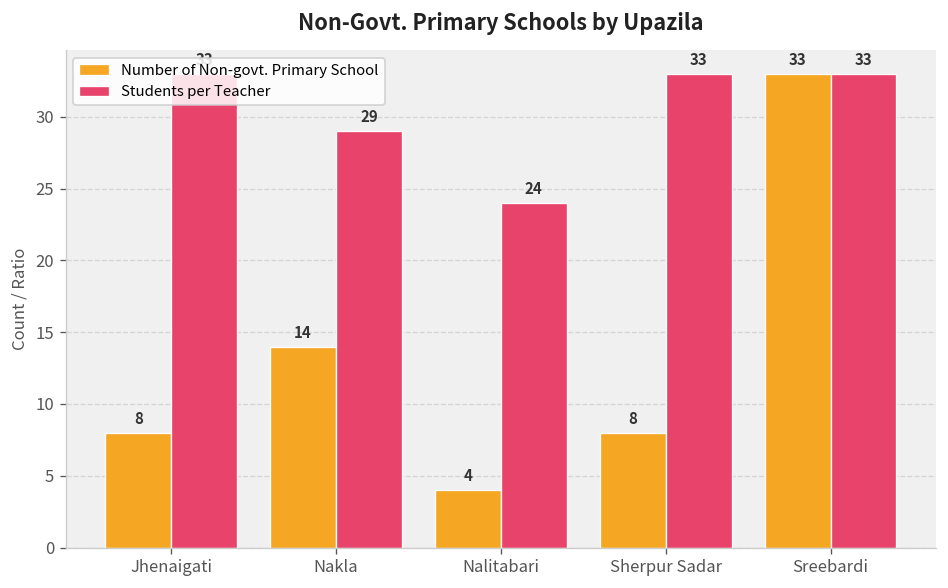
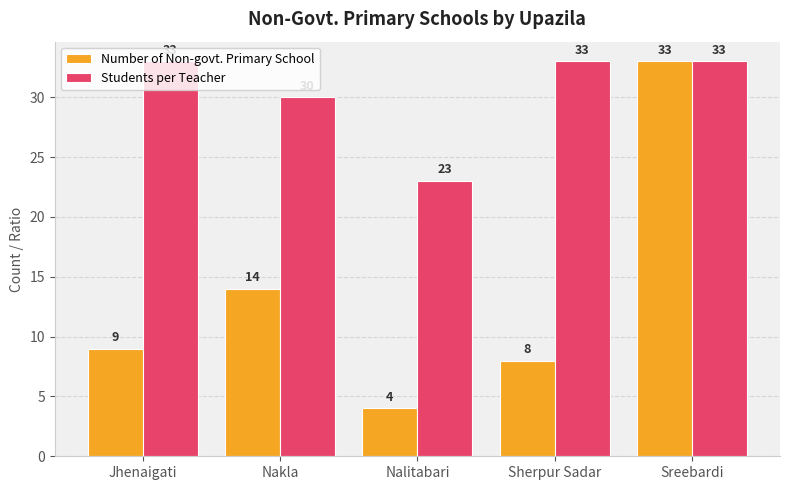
  {
    "Number of Non-govt. Primary School": {
-     "Jhenaigati": 8,
+     "Jhenaigati": 9,
      "Nakla": 14,
      "Nalitabari": 4,
      "Sherpur Sadar": 8,
      "Sreebardi": 33
    },
    "Students per Teacher": {
-     "Nakla": 29,
-     "Nalitabari": 24,
+     "Nakla": 30,
+     "Nalitabari": 23,
      "Sherpur Sadar": 33,
      "Sreebardi": 33
    }
  }
